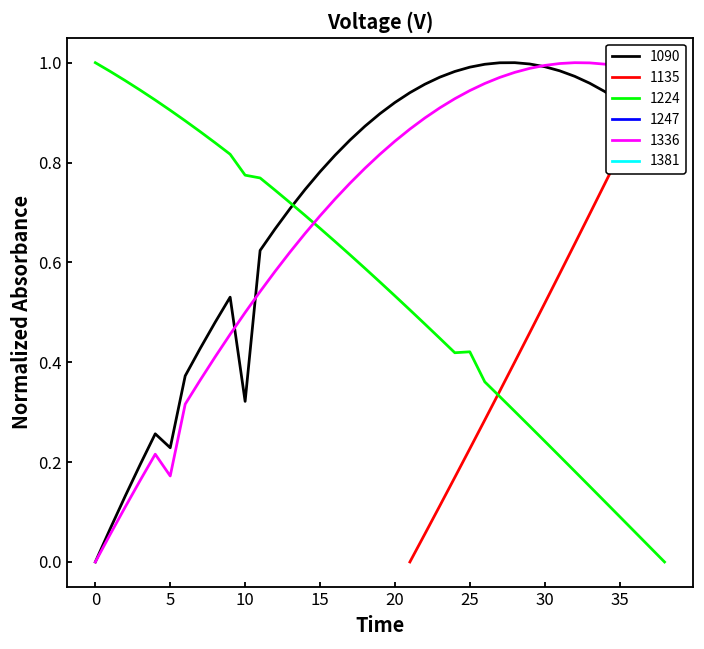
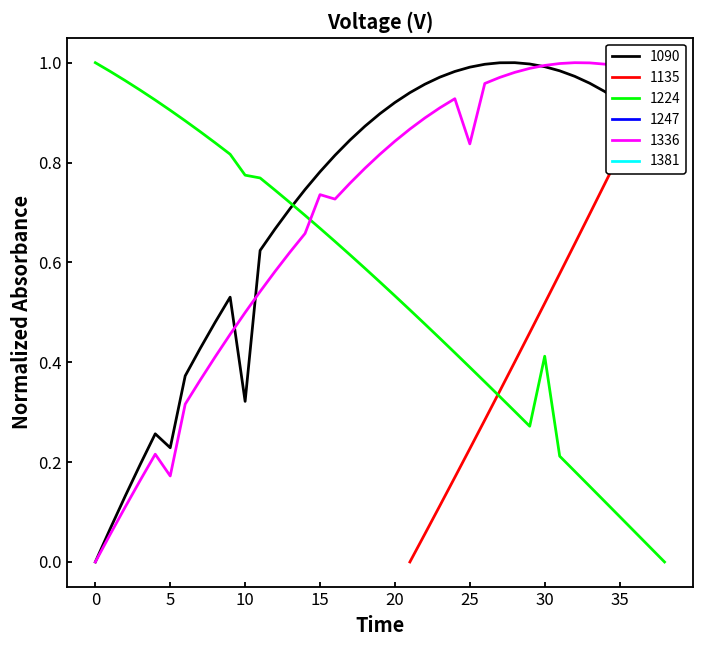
  {
    "1090": {
      "5": 0.23,
      "10": 0.32,
      "15": 0.78,
      "20": 0.92,
      "25": 0.99
    },
    "1135": {
      "25": 0.23,
      "30": 0.52
    },
    "1224": {
      "0": 1.00,
      "5": 0.90,
      "10": 0.77,
      "15": 0.67,
      "20": 0.53,
-     "25": 0.42,
-     "30": 0.24,
+     "25": 0.39,
+     "30": 0.41,
      "35": 0.09
    },
    "1336": {
      "5": 0.17,
      "10": 0.50,
-     "15": 0.69,
+     "15": 0.74,
      "20": 0.84,
-     "25": 0.94
+     "25": 0.84
    }
  }
